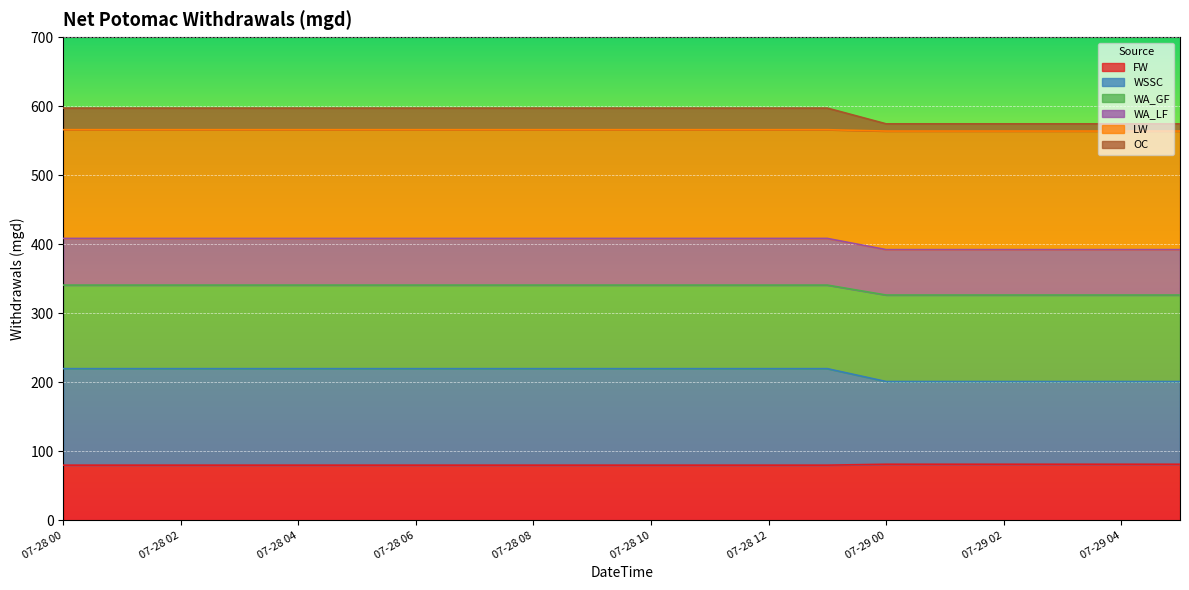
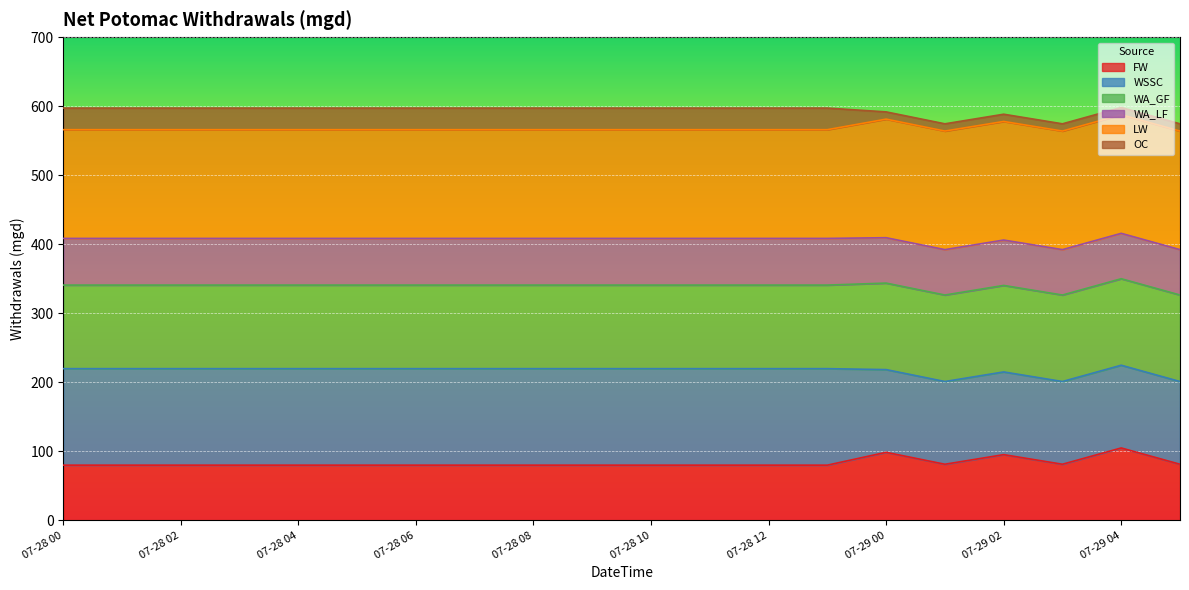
  {
    "FW": {
      "07-28 00": 80,
      "07-28 02": 80,
      "07-28 04": 80,
      "07-28 06": 80,
      "07-28 08": 80,
      "07-28 10": 80,
      "07-28 12": 80,
-     "07-29 00": 80,
-     "07-29 02": 80,
-     "07-29 04": 80
+     "07-29 00": 100,
+     "07-29 02": 100,
+     "07-29 04": 100
    },
    "WSSC": {
      "07-28 00": 140,
      "07-28 02": 140,
      "07-28 04": 140,
      "07-28 06": 140,
      "07-28 08": 140,
      "07-28 10": 140,
      "07-28 12": 140,
      "07-29 00": 120,
      "07-29 02": 120,
      "07-29 04": 120
    },
    "WA_GF": {
      "07-28 00": 120,
      "07-28 02": 120,
      "07-28 04": 120,
      "07-28 06": 120,
      "07-28 08": 120,
      "07-28 10": 120,
      "07-28 12": 120,
      "07-29 00": 130,
      "07-29 02": 130,
      "07-29 04": 130
    },
    "WA_LF": {
      "07-28 00": 70,
      "07-28 02": 70,
      "07-28 04": 70,
      "07-28 06": 70,
      "07-28 08": 70,
      "07-28 10": 70,
      "07-28 12": 70,
      "07-29 00": 70,
      "07-29 02": 70,
      "07-29 04": 70
    },
    "LW": {
      "07-28 00": 160,
      "07-28 02": 160,
      "07-28 04": 160,
      "07-28 06": 160,
      "07-28 08": 160,
      "07-28 10": 160,
      "07-28 12": 160,
      "07-29 00": 170,
      "07-29 02": 170
    },
    "OC": {
      "07-28 00": 30,
      "07-28 02": 30,
      "07-28 04": 30,
      "07-28 06": 30,
      "07-28 08": 30,
      "07-28 10": 30,
      "07-28 12": 30,
      "07-29 00": 10,
      "07-29 02": 10
    }
  }
